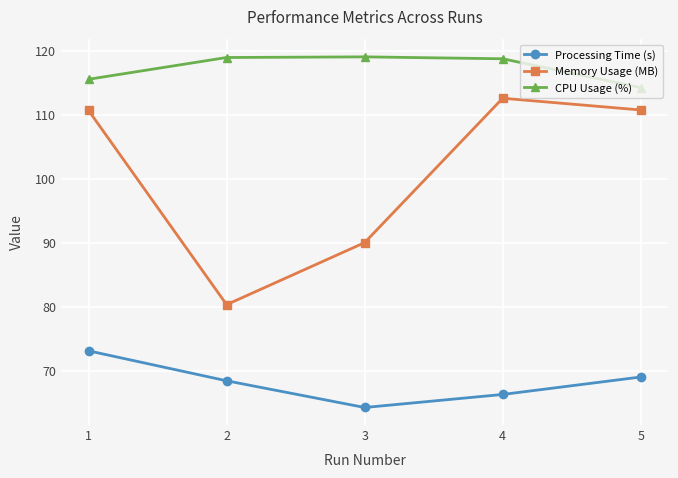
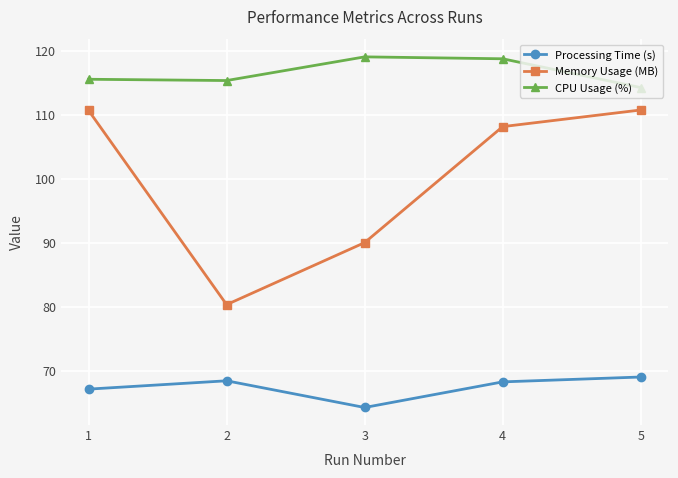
  {
    "Processing Time (s)": {
-     "1": 73,
+     "1": 67,
      "2": 68,
      "3": 64,
-     "4": 66,
+     "4": 68,
      "5": 69
    },
    "Memory Usage (MB)": {
      "1": 111,
      "2": 80,
      "3": 90,
-     "4": 113,
+     "4": 108,
      "5": 111
    },
    "CPU Usage (%)": {
      "1": 116,
-     "2": 119,
+     "2": 115,
      "3": 119,
      "4": 119
    }
  }
